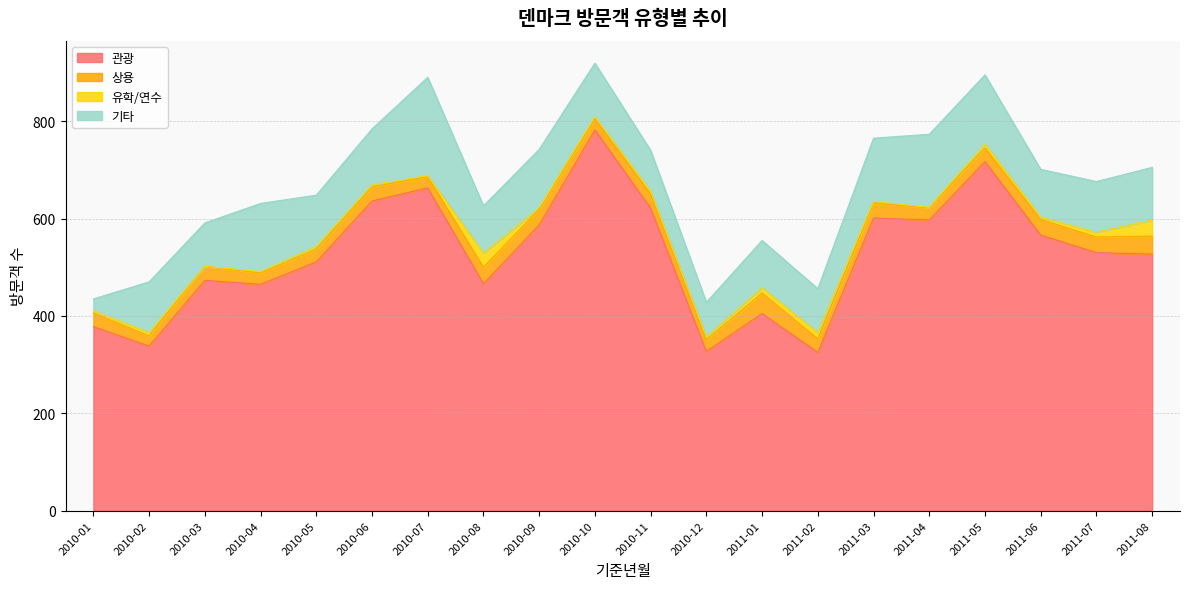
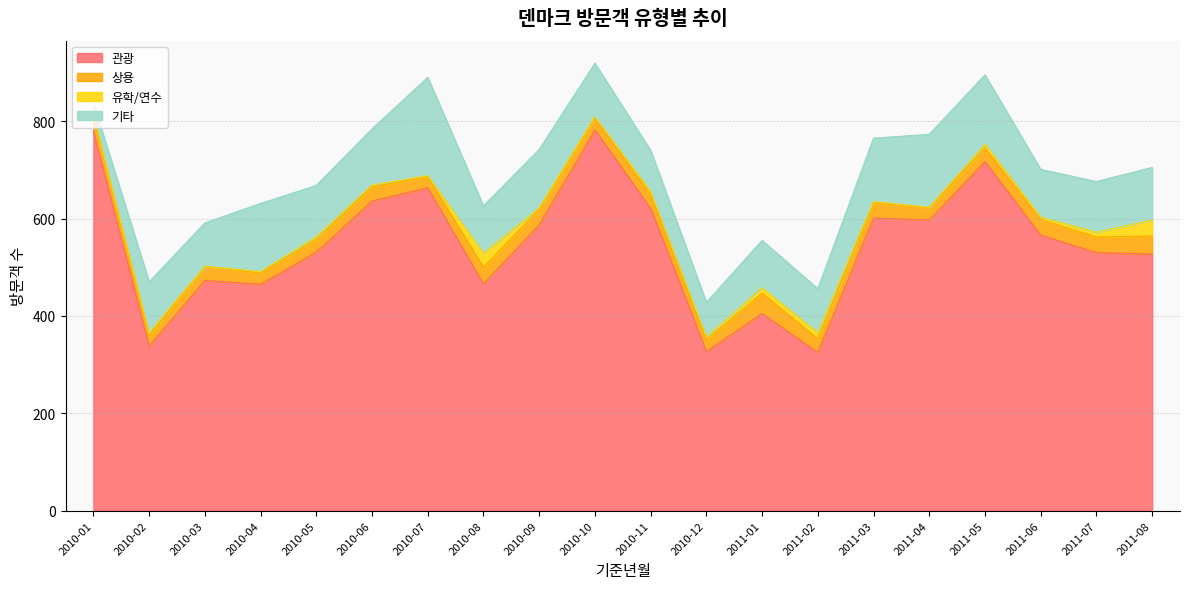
  {
    "관광": {
-     "2010-01": 380,
+     "2010-01": 780,
      "2010-02": 340,
      "2010-03": 470,
      "2010-04": 470,
-     "2010-05": 510,
+     "2010-05": 530,
      "2010-06": 640,
      "2010-07": 660,
      "2010-08": 470,
      "2010-09": 590,
      "2010-10": 780,
      "2010-11": 620,
      "2010-12": 330,
      "2011-01": 410,
      "2011-02": 330,
      "2011-03": 600,
      "2011-04": 600,
      "2011-05": 720,
      "2011-06": 570,
      "2011-07": 530,
      "2011-08": 530
    },
    "기타": {
      "2010-02": 100,
      "2010-03": 90,
      "2010-04": 140,
      "2010-05": 110,
      "2010-06": 120,
      "2010-07": 200,
      "2010-08": 100,
      "2010-09": 120,
      "2010-10": 110,
      "2010-11": 80,
      "2010-12": 70,
      "2011-01": 100,
      "2011-02": 90,
      "2011-03": 130,
      "2011-04": 150,
      "2011-05": 140,
      "2011-06": 100,
      "2011-07": 100,
      "2011-08": 110
    }
  }
